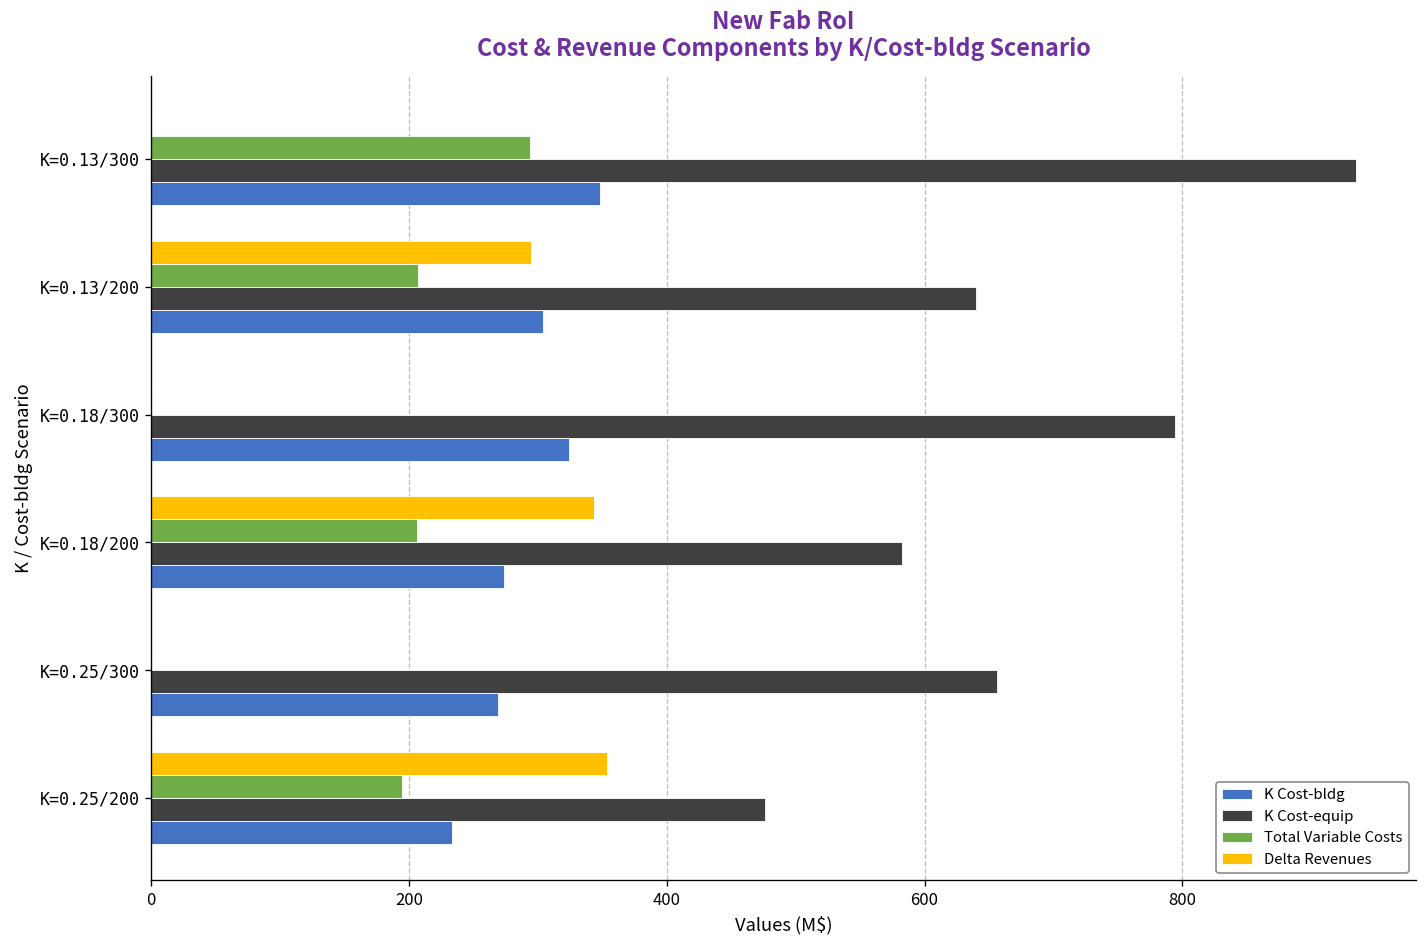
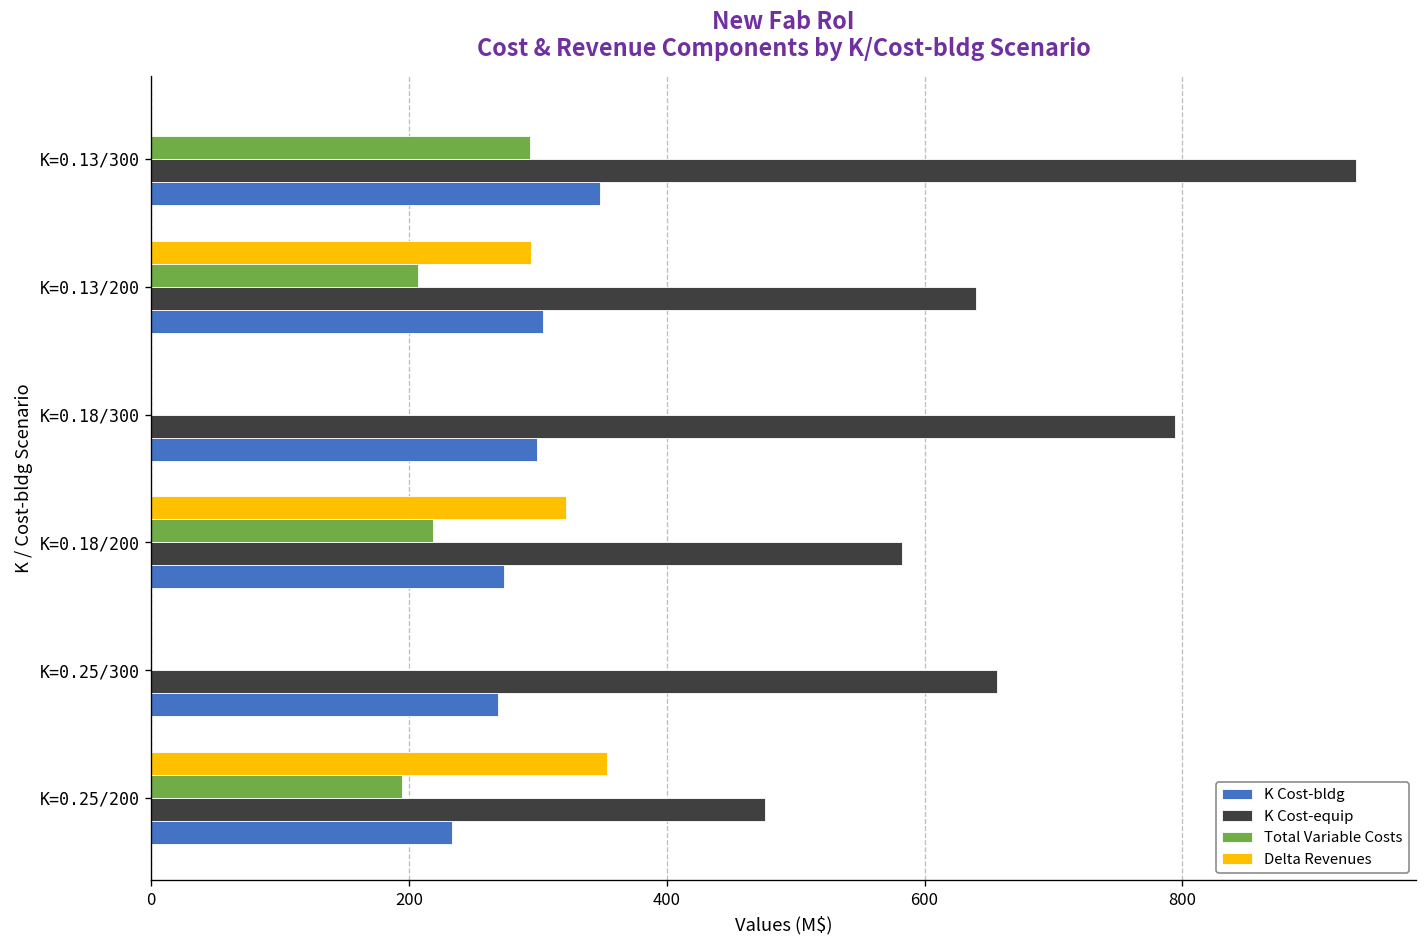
  {
    "K Cost-bldg": {
      "K=0.13/300": 348,
      "K=0.13/200": 304,
-     "K=0.18/300": 324,
+     "K=0.18/300": 299,
      "K=0.18/200": 273,
      "K=0.25/300": 269,
      "K=0.25/200": 233
    },
    "K Cost-equip": {
      "K=0.13/300": 935,
      "K=0.13/200": 640,
      "K=0.18/300": 794,
      "K=0.18/200": 582,
      "K=0.25/300": 657,
      "K=0.25/200": 477
    },
    "Total Variable Costs": {
      "K=0.13/300": 294,
      "K=0.13/200": 207,
      "K=0.18/300": 0,
-     "K=0.18/200": 206,
+     "K=0.18/200": 219,
      "K=0.25/300": 0,
      "K=0.25/200": 194
    },
    "Delta Revenues": {
      "K=0.13/300": 0,
      "K=0.13/200": 294,
      "K=0.18/300": 0,
-     "K=0.18/200": 344,
+     "K=0.18/200": 322,
      "K=0.25/300": 0,
      "K=0.25/200": 354
    }
  }
